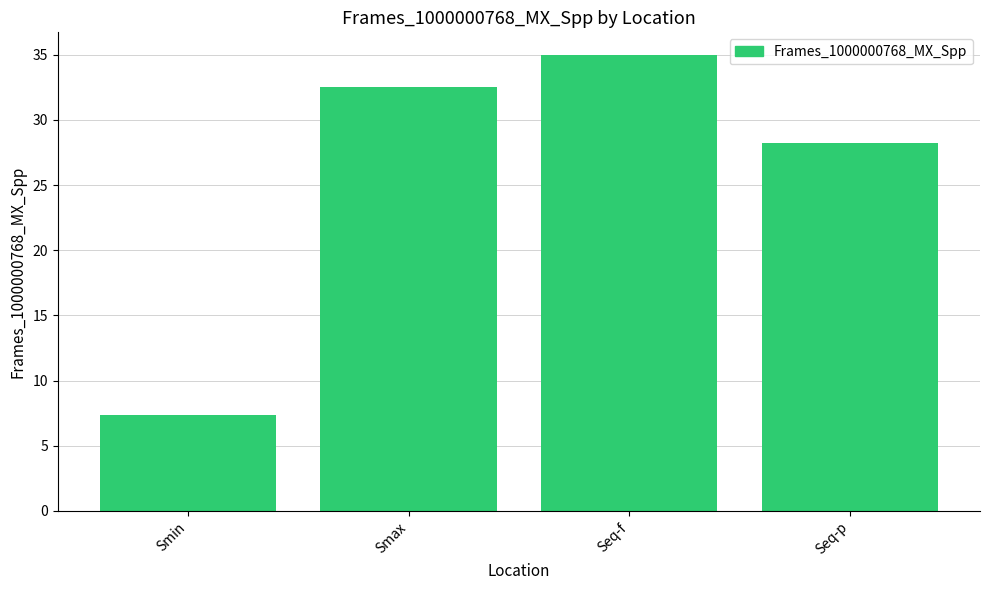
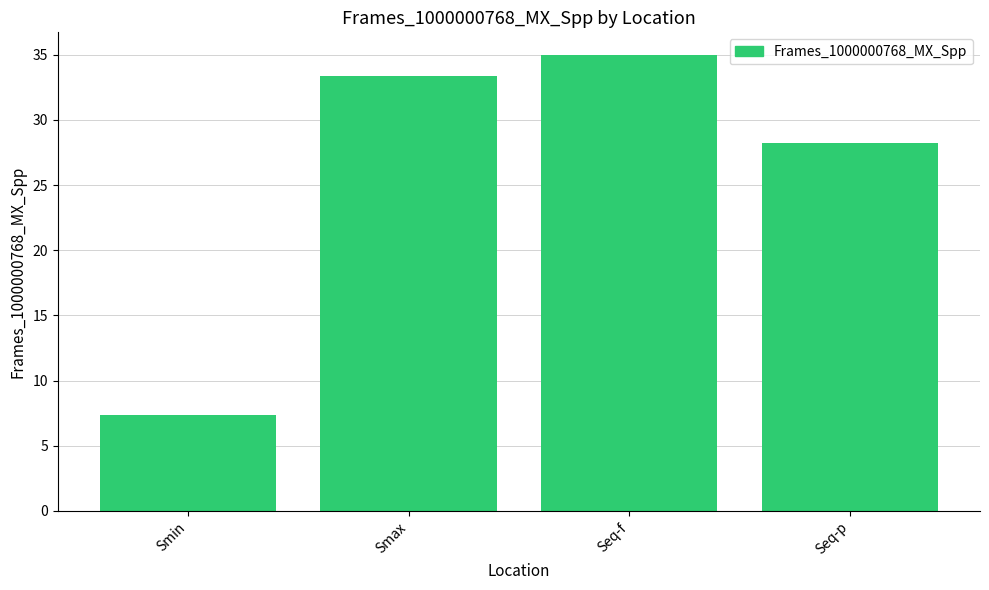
  {
    "Smin": 7.3,
-   "Smax": 32.5,
+   "Smax": 33.3,
    "Seq-f": 35.0,
    "Seq-p": 28.2
  }
